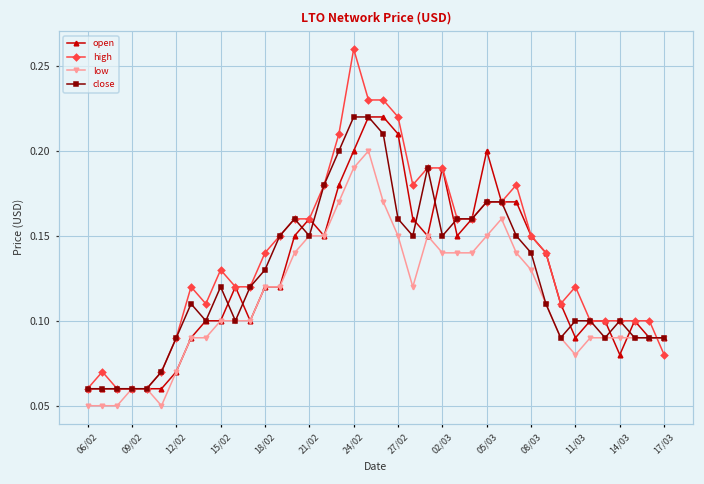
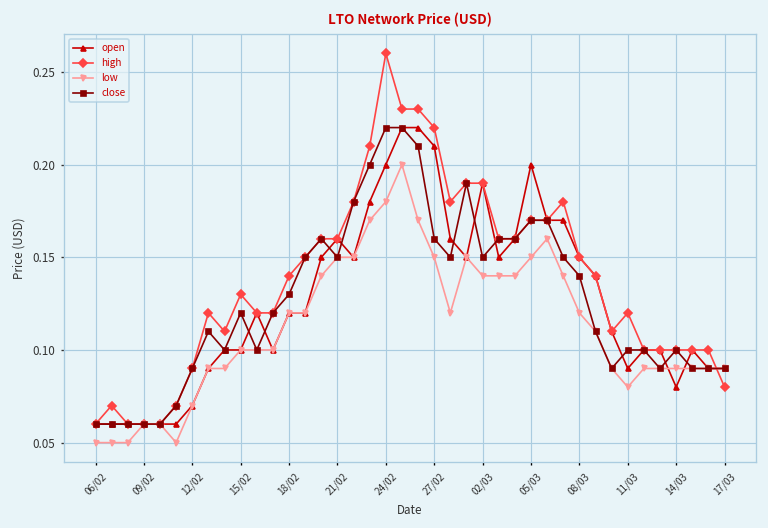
  {
    "open": {
      "24/02": 0.20,
      "27/02": 0.21,
      "05/03": 0.20,
      "11/03": 0.09,
      "14/03": 0.08
    },
    "high": {
      "15/02": 0.13,
      "18/02": 0.14,
      "24/02": 0.26,
      "27/02": 0.22,
      "11/03": 0.12,
      "17/03": 0.08
    },
    "low": {
      "06/02": 0.05,
-     "24/02": 0.19,
+     "24/02": 0.18,
      "27/02": 0.15,
      "02/03": 0.14,
      "05/03": 0.15,
-     "08/03": 0.13,
+     "08/03": 0.12,
      "11/03": 0.08,
      "14/03": 0.09
    },
    "close": {
      "15/02": 0.12,
      "18/02": 0.13,
      "24/02": 0.22,
      "27/02": 0.16,
      "02/03": 0.15,
      "08/03": 0.14,
      "11/03": 0.10
    }
  }
